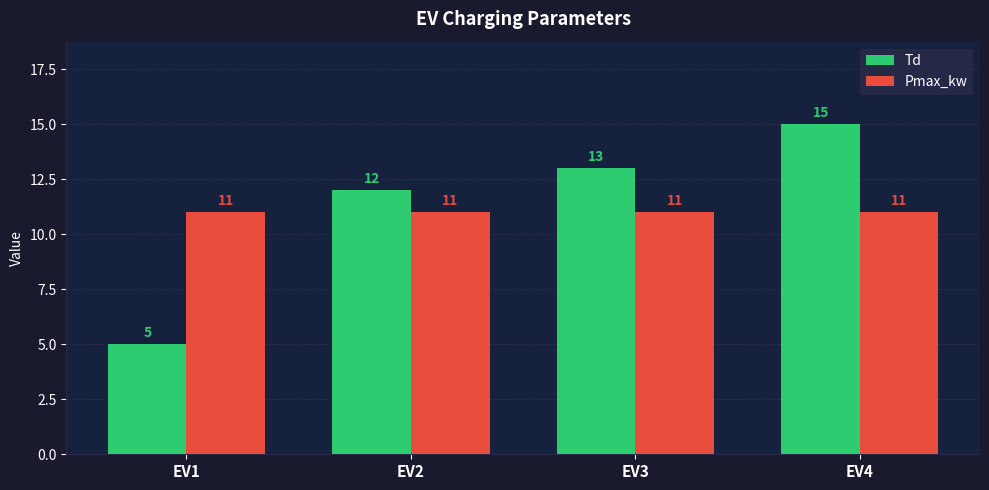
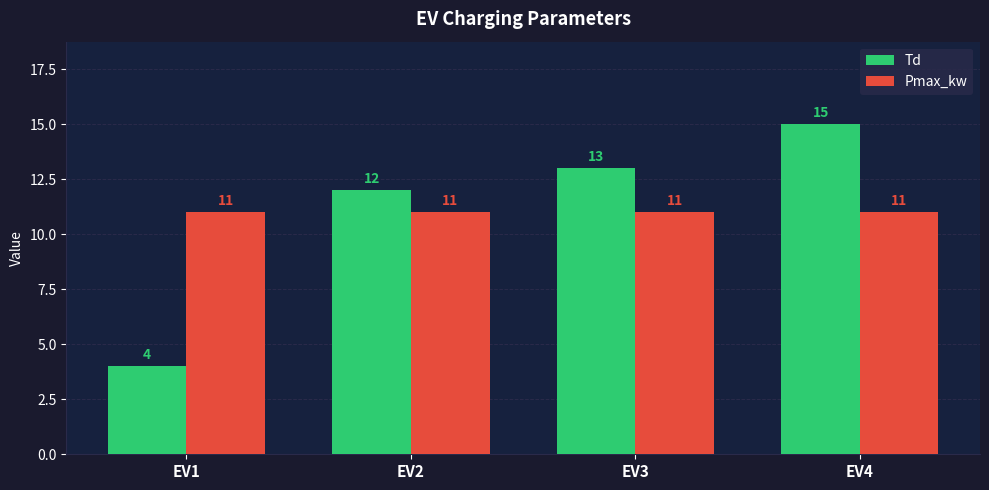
  {
    "Td": {
-     "EV1": 5,
+     "EV1": 4,
      "EV2": 12,
      "EV3": 13,
      "EV4": 15
    },
    "Pmax_kw": {
      "EV1": 11,
      "EV2": 11,
      "EV3": 11,
      "EV4": 11
    }
  }
